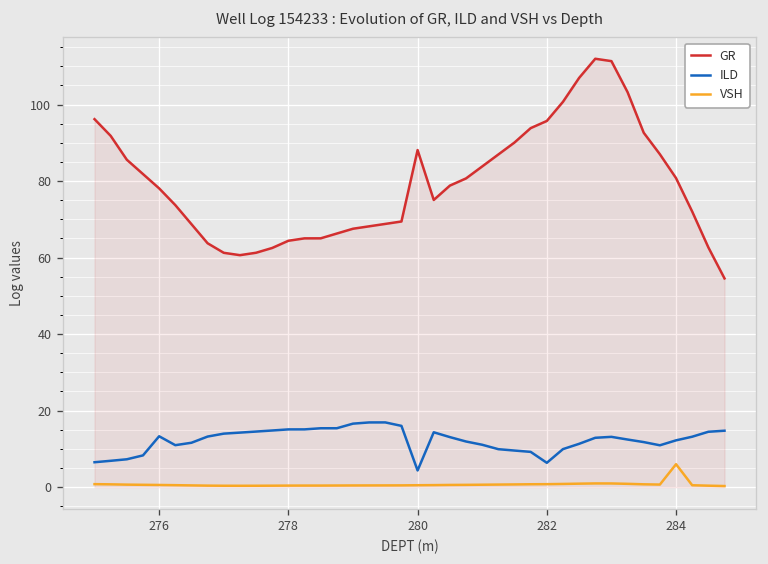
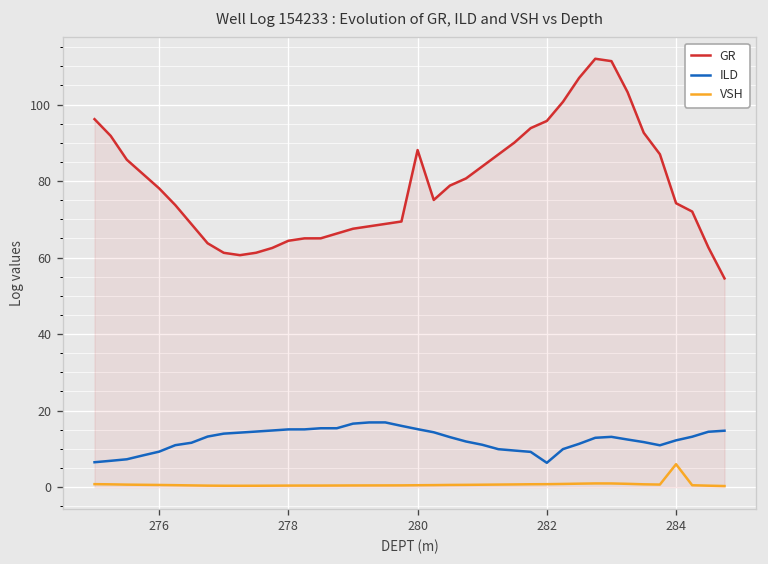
  {
    "GR": {
      "276": 78,
      "278": 64,
      "280": 88,
      "282": 96,
-     "284": 81
+     "284": 74
    },
    "ILD": {
-     "276": 13,
+     "276": 9,
      "278": 15,
-     "280": 4,
+     "280": 15,
      "282": 6,
      "284": 12
    },
    "VSH": {
      "276": 1,
      "278": 0,
      "280": 1,
      "282": 1,
      "284": 6
    }
  }
